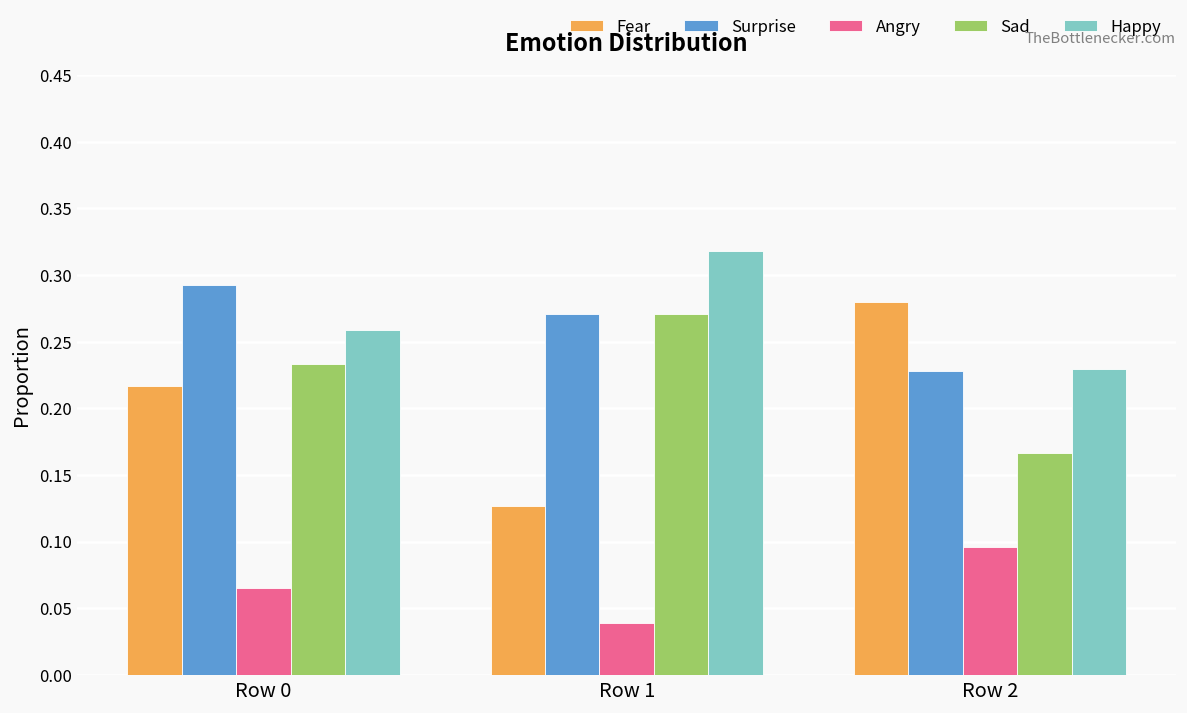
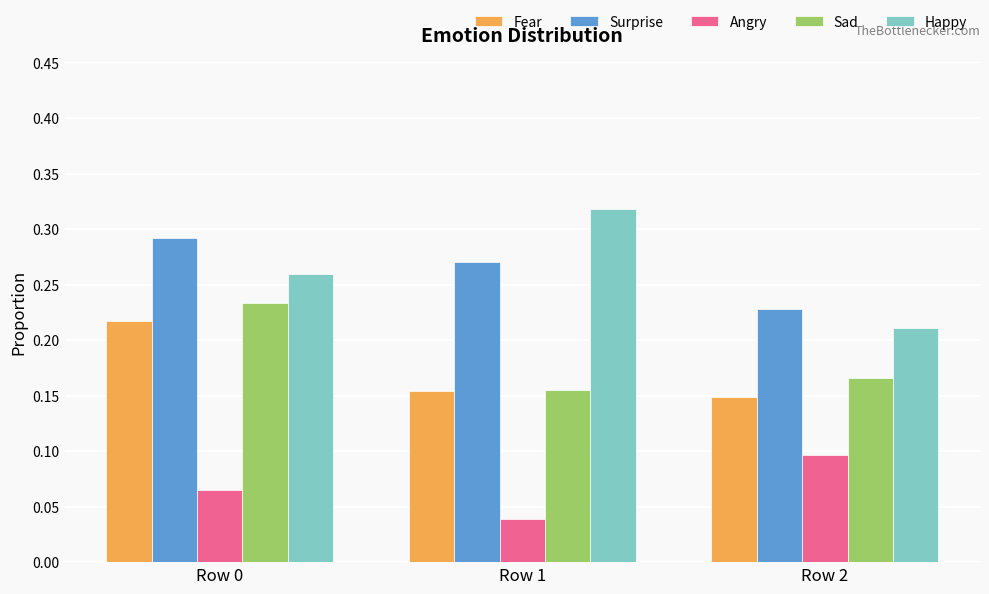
  {
    "Fear": {
      "Row 0": 0.217,
-     "Row 1": 0.127,
-     "Row 2": 0.280
+     "Row 1": 0.154,
+     "Row 2": 0.149
    },
    "Surprise": {
      "Row 0": 0.292,
      "Row 1": 0.271,
      "Row 2": 0.228
    },
    "Angry": {
      "Row 0": 0.065,
      "Row 1": 0.039,
      "Row 2": 0.096
    },
    "Sad": {
      "Row 0": 0.234,
-     "Row 1": 0.271,
+     "Row 1": 0.155,
      "Row 2": 0.166
    },
    "Happy": {
      "Row 0": 0.259,
      "Row 1": 0.318,
-     "Row 2": 0.230
+     "Row 2": 0.211
    }
  }
